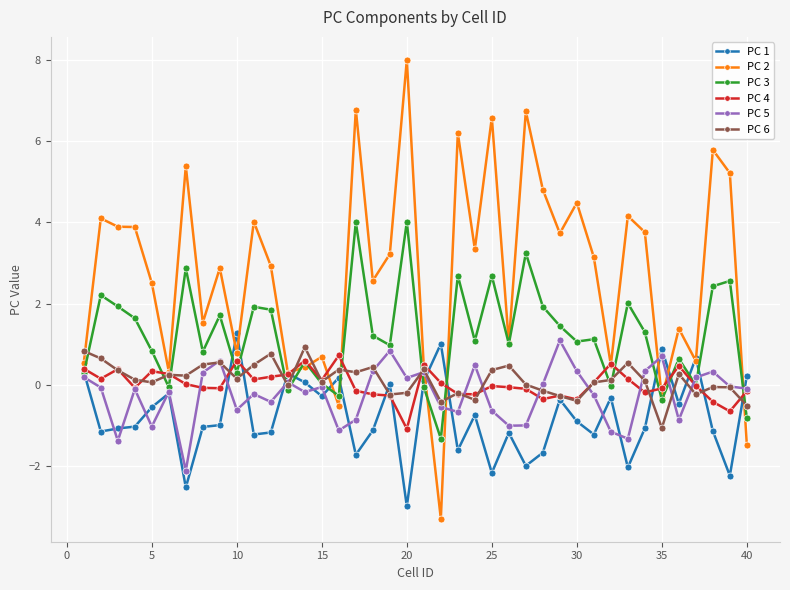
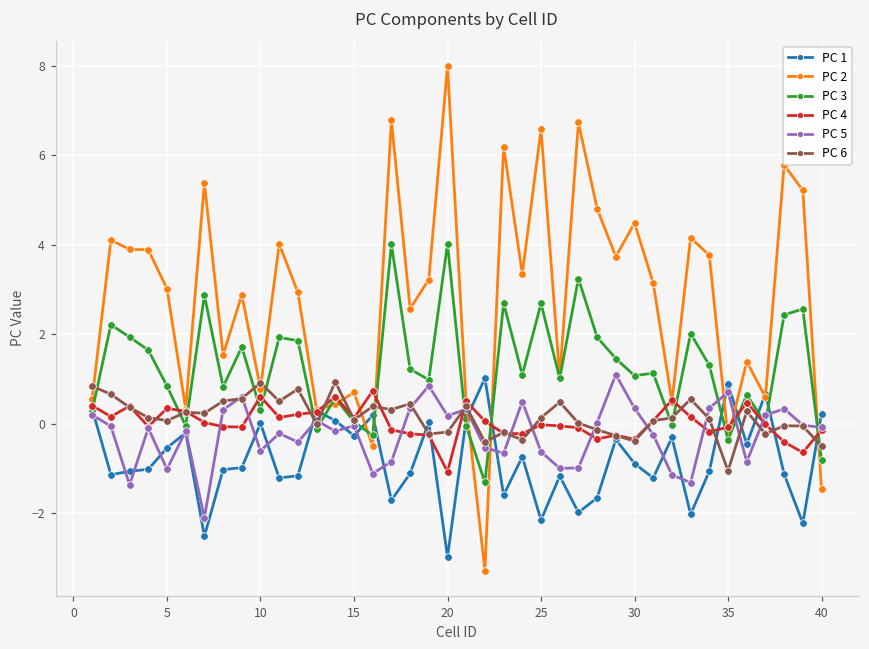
  {
    "PC 1": {
      "5": -0.5,
-     "10": 1.3,
+     "10": 0.0,
      "15": -0.3,
      "20": -3.0,
      "25": -2.2,
      "30": -0.9,
      "35": 0.9,
      "40": 0.2
    },
    "PC 2": {
-     "5": 2.5,
+     "5": 3.0,
      "10": 0.8,
      "15": 0.7,
      "20": 8.0,
      "25": 6.6,
      "30": 4.5,
      "40": -1.5
    },
    "PC 3": {
      "5": 0.8,
      "10": 0.3,
      "20": 4.0,
      "25": 2.7,
      "30": 1.1,
      "40": -0.8
    },
    "PC 4": {
      "5": 0.3,
      "10": 0.6,
      "20": -1.1,
      "25": 0.0,
      "35": -0.1
    },
    "PC 5": {
      "5": -1.0,
      "10": -0.6,
      "15": 0.0,
      "20": 0.2,
      "25": -0.6,
      "30": 0.3,
      "35": 0.7
    },
    "PC 6": {
      "5": 0.1,
-     "10": 0.2,
+     "10": 0.9,
      "20": -0.2,
-     "25": 0.4,
+     "25": 0.1,
      "35": -1.1,
      "40": -0.5
    }
  }
